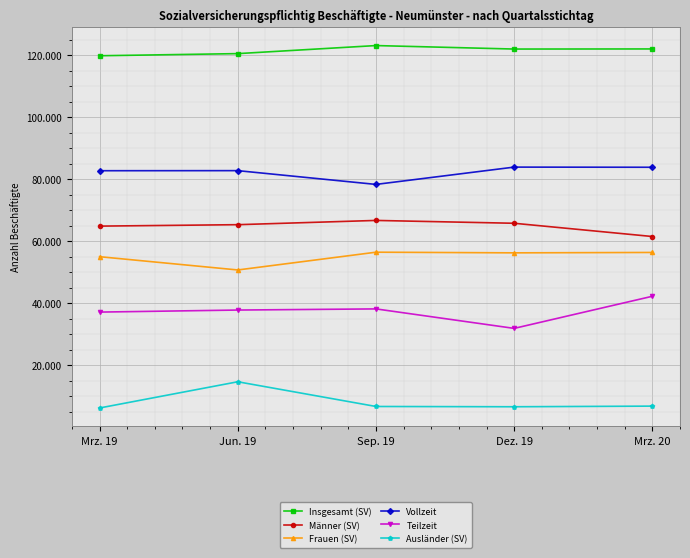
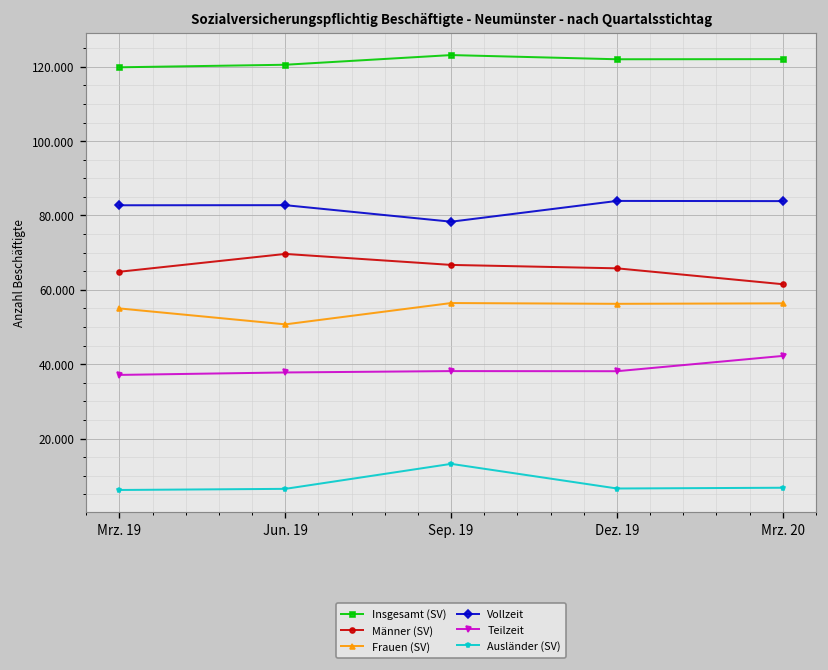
  {
    "Insgesamt (SV)": {
      "Mrz. 19": 120,
      "Jun. 19": 121,
      "Sep. 19": 123,
      "Dez. 19": 122,
      "Mrz. 20": 122
    },
    "Männer (SV)": {
      "Mrz. 19": 65,
-     "Jun. 19": 65,
+     "Jun. 19": 70,
      "Sep. 19": 67,
      "Dez. 19": 66,
      "Mrz. 20": 62
    },
    "Frauen (SV)": {
      "Mrz. 19": 55,
      "Jun. 19": 51,
      "Sep. 19": 56,
      "Dez. 19": 56,
      "Mrz. 20": 56
    },
    "Vollzeit": {
      "Mrz. 19": 83,
      "Jun. 19": 83,
      "Sep. 19": 78,
      "Dez. 19": 84,
      "Mrz. 20": 84
    },
    "Teilzeit": {
      "Mrz. 19": 37,
      "Jun. 19": 38,
      "Sep. 19": 38,
-     "Dez. 19": 32,
+     "Dez. 19": 38,
      "Mrz. 20": 42
    },
    "Ausländer (SV)": {
      "Mrz. 19": 6,
-     "Jun. 19": 15,
-     "Sep. 19": 7,
+     "Jun. 19": 6,
+     "Sep. 19": 13,
      "Dez. 19": 7,
      "Mrz. 20": 7
    }
  }
